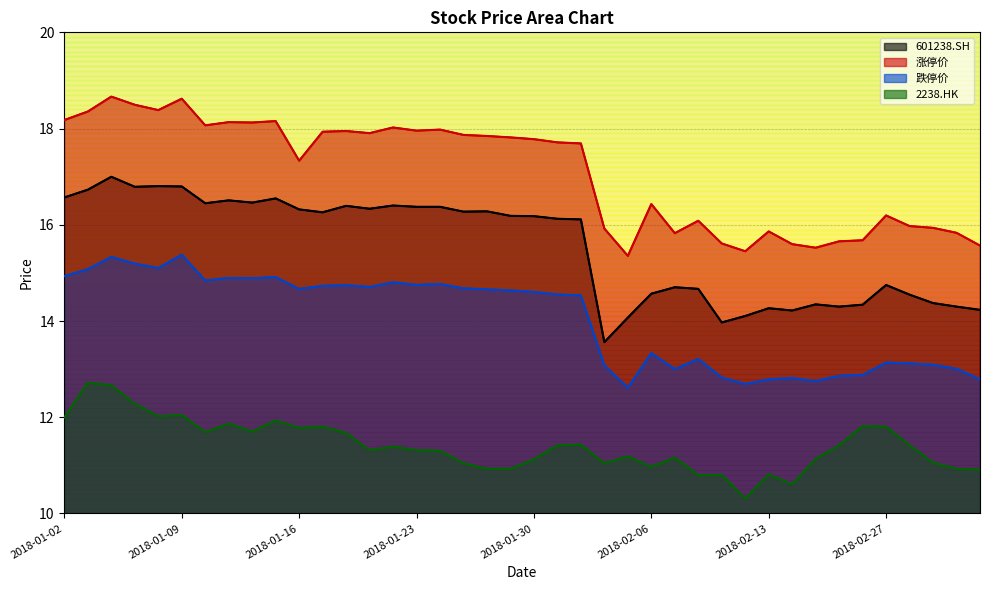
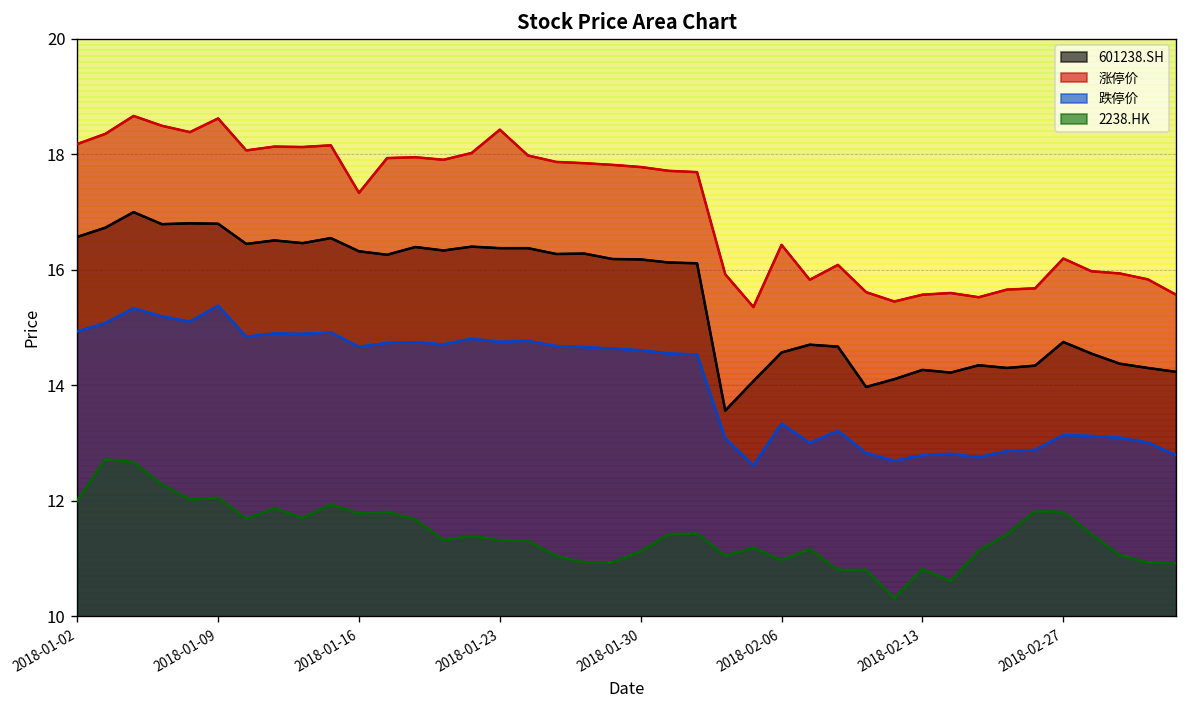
  {
    "涨停价": {
      "2018-01-02": 18.2,
      "2018-01-09": 18.6,
      "2018-01-16": 17.3,
-     "2018-01-23": 18.0,
+     "2018-01-23": 18.4,
      "2018-01-30": 17.8,
      "2018-02-06": 16.4,
-     "2018-02-13": 15.9,
+     "2018-02-13": 15.6,
      "2018-02-27": 16.2
    },
    "跌停价": {
      "2018-01-02": 14.9,
      "2018-01-09": 15.4,
      "2018-01-16": 14.7,
      "2018-01-23": 14.8,
      "2018-01-30": 14.6,
      "2018-02-06": 13.3,
      "2018-02-13": 12.8,
      "2018-02-27": 13.1
    }
  }
